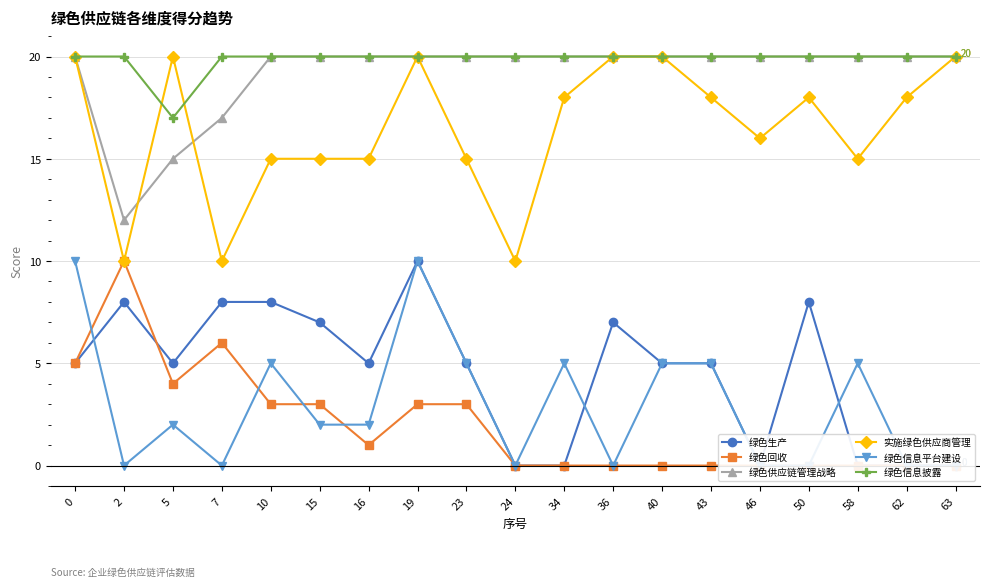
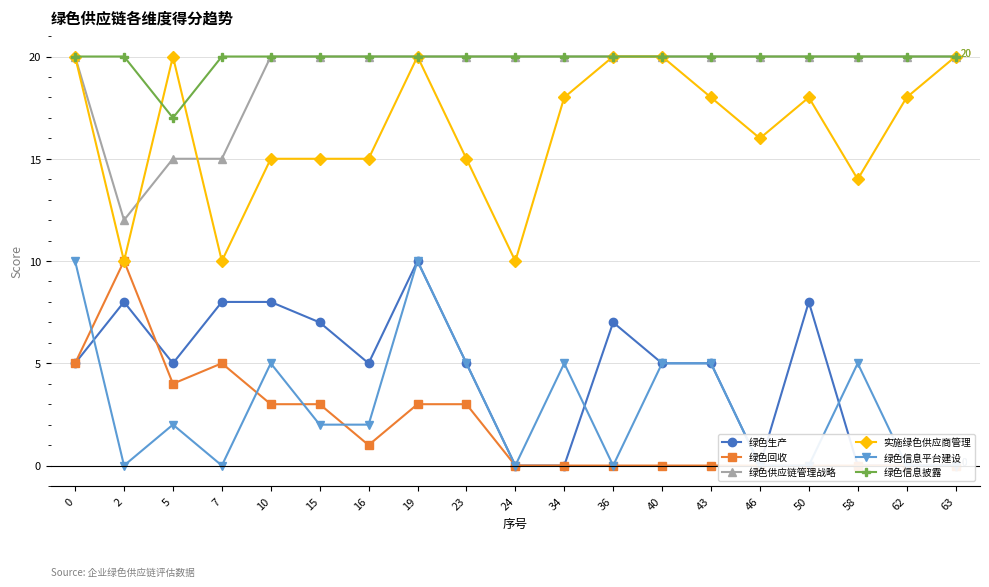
  {
    "绿色回收": {
      "5": 4,
-     "7": 6,
+     "7": 5,
      "10": 3,
      "15": 3,
      "16": 1,
      "19": 3,
      "23": 3,
      "40": 0,
      "43": 0
    },
    "绿色供应链管理战略": {
      "2": 12,
      "5": 15,
-     "7": 17
+     "7": 15
    },
    "实施绿色供应商管理": {
      "5": 20,
      "7": 10,
      "10": 15,
      "15": 15,
      "16": 15,
      "23": 15,
      "24": 10,
      "34": 18,
      "43": 18,
      "46": 16,
      "50": 18,
-     "58": 15,
+     "58": 14,
      "62": 18
    },
    "绿色信息披露": {
      "2": 20,
      "5": 17,
      "7": 20
    }
  }
